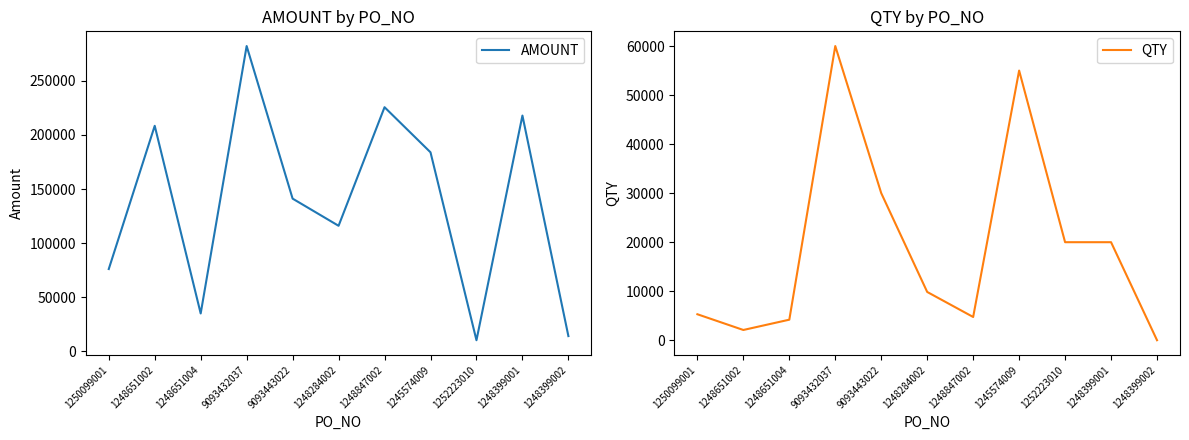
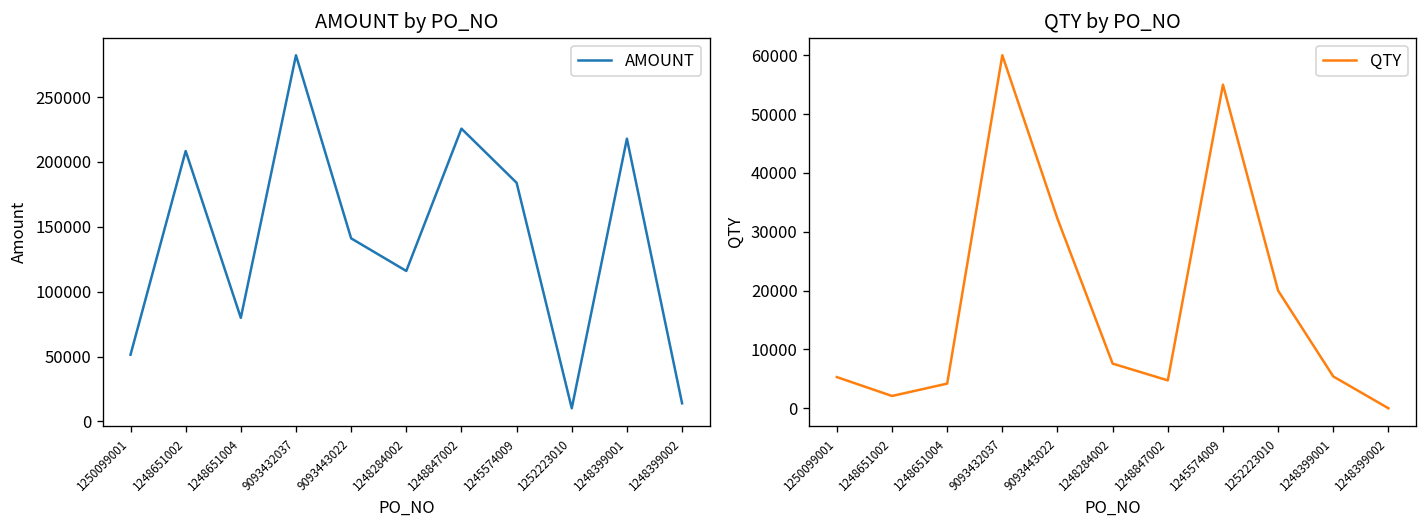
  {
    "AMOUNT by PO_NO": {
-     "1250099001": 76000,
+     "1250099001": 51000,
      "1248651002": 208000,
-     "1248651004": 35000,
+     "1248651004": 80000,
      "9093432037": 282000,
      "9093443022": 141000,
      "1248284002": 116000,
      "1248847002": 226000,
      "1245574009": 184000,
      "1252223010": 10000,
      "1248399001": 218000,
      "1248399002": 14000
    },
    "QTY by PO_NO": {
      "1250099001": 5000,
      "1248651002": 2000,
      "1248651004": 4000,
      "9093432037": 60000,
-     "9093443022": 30000,
-     "1248284002": 10000,
+     "9093443022": 32000,
+     "1248284002": 8000,
      "1248847002": 5000,
      "1245574009": 55000,
      "1252223010": 20000,
-     "1248399001": 20000,
+     "1248399001": 5000,
      "1248399002": 0
    }
  }
